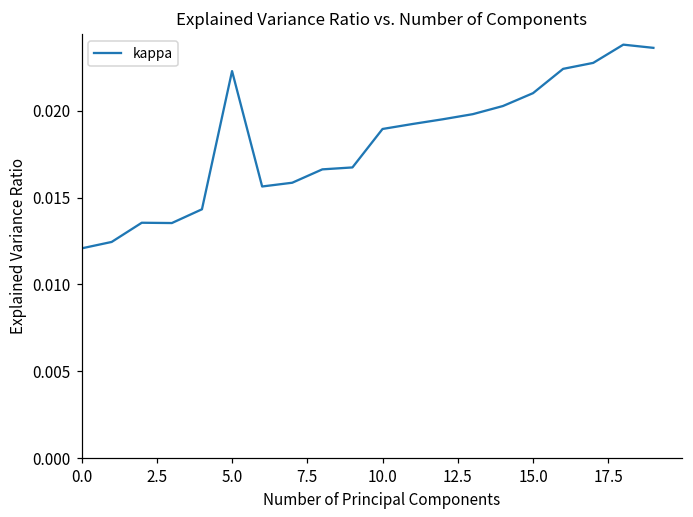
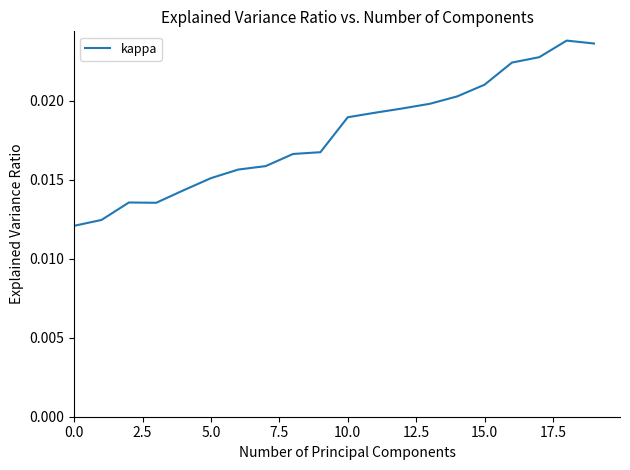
  {
    "0.0": 0.0121,
-   "5.0": 0.0223,
+   "5.0": 0.0151,
    "10.0": 0.0189,
    "15.0": 0.0210
  }
